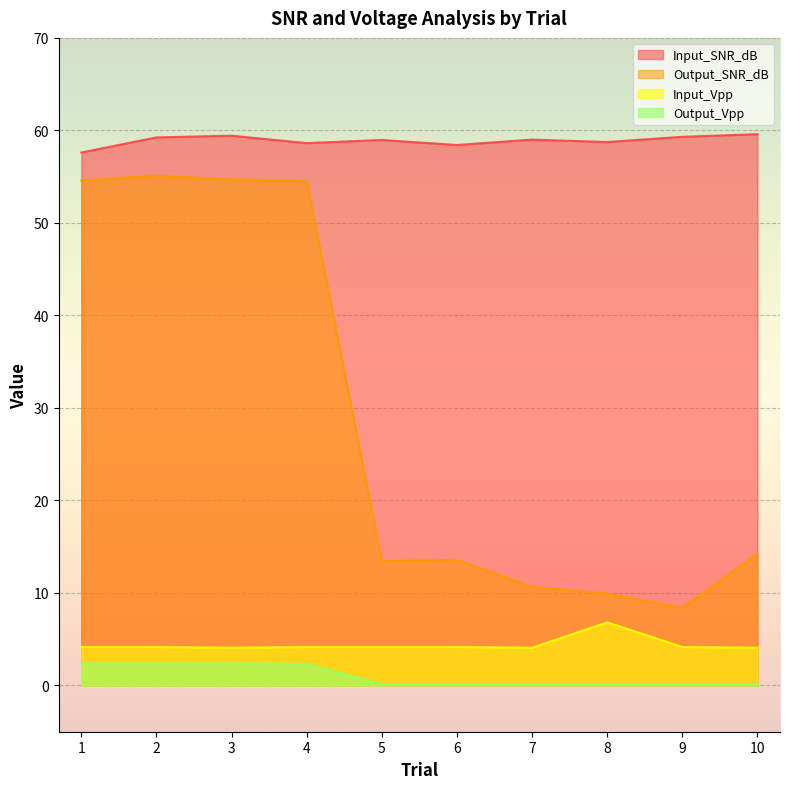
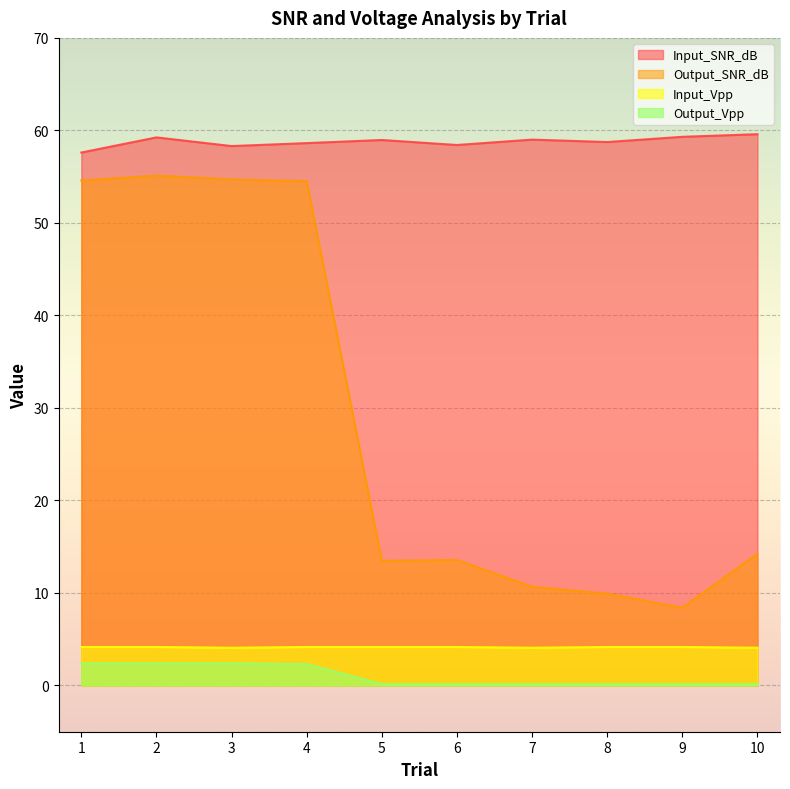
  {
    "Input_SNR_dB": {
      "1": 58,
      "2": 59,
-     "3": 59,
+     "3": 58,
      "4": 59,
      "5": 59,
      "6": 58,
      "7": 59,
      "8": 59,
      "9": 59,
      "10": 60
    },
    "Output_SNR_dB": {
      "1": 55,
      "2": 55,
      "3": 55,
      "4": 55,
      "5": 13,
      "6": 14,
      "7": 11,
      "8": 10,
      "9": 8,
      "10": 14
    },
    "Input_Vpp": {
      "1": 4,
      "2": 4,
      "3": 4,
      "4": 4,
      "5": 4,
      "6": 4,
      "7": 4,
-     "8": 7,
+     "8": 4,
      "9": 4,
      "10": 4
    },
    "Output_Vpp": {
      "1": 2,
      "2": 2,
      "3": 2,
      "4": 2,
      "5": 0,
      "6": 0,
      "7": 0,
      "8": 0,
      "9": 0,
      "10": 0
    }
  }
